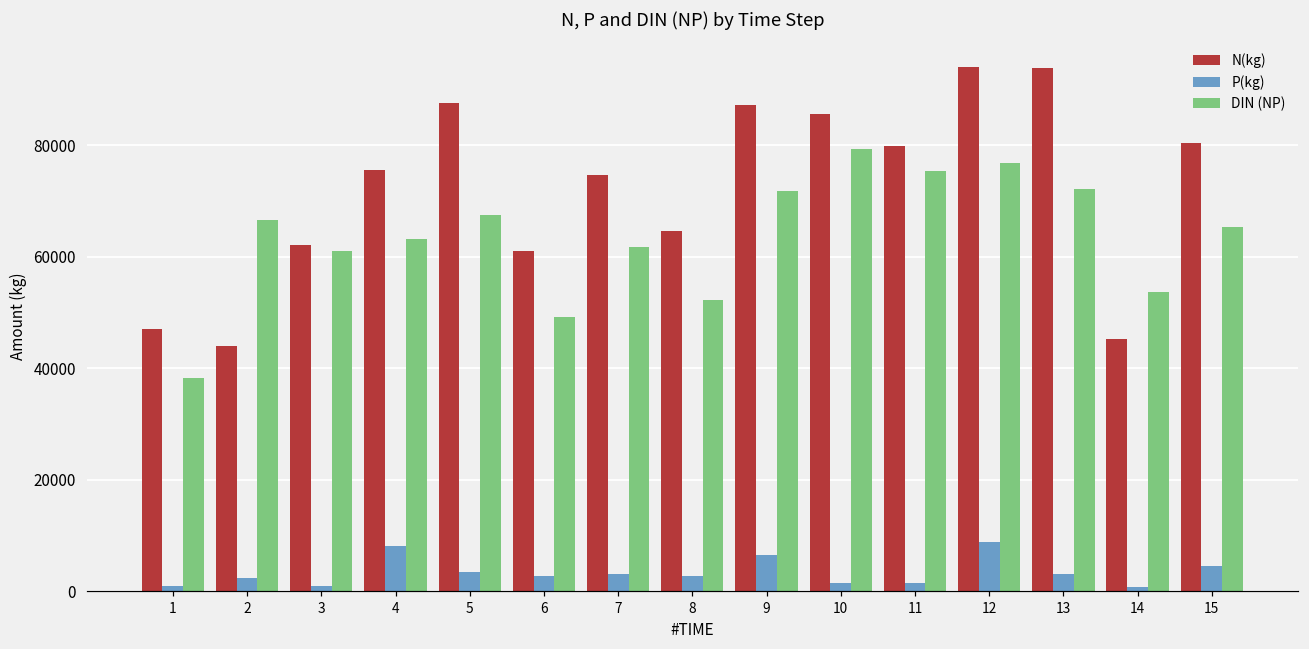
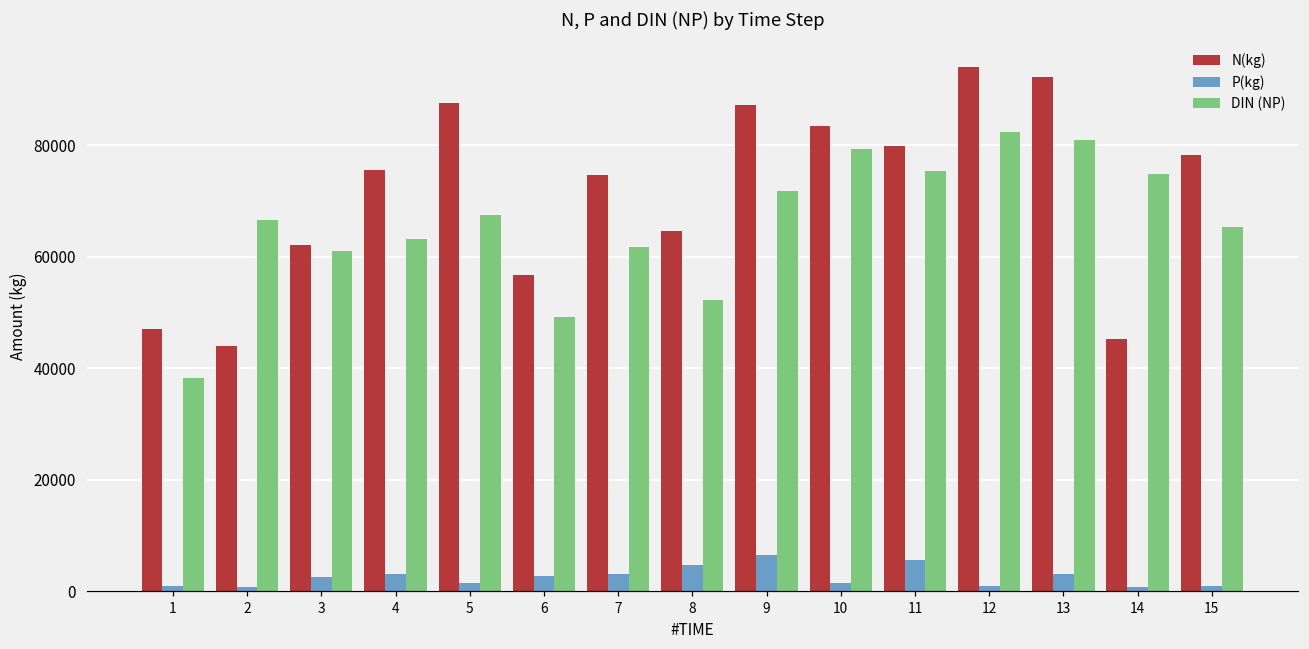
  {
    "N(kg)": {
      "1": 47000,
      "2": 44000,
      "3": 62000,
      "4": 76000,
      "5": 87000,
-     "6": 61000,
+     "6": 57000,
      "7": 75000,
      "8": 65000,
      "9": 87000,
-     "10": 85000,
+     "10": 83000,
      "11": 80000,
      "12": 94000,
-     "13": 94000,
+     "13": 92000,
      "14": 45000,
-     "15": 80000
+     "15": 78000
    },
    "P(kg)": {
      "1": 1000,
-     "2": 2000,
-     "3": 1000,
-     "4": 8000,
-     "5": 3000,
+     "2": 1000,
+     "3": 3000,
+     "4": 3000,
+     "5": 2000,
      "6": 3000,
      "7": 3000,
-     "8": 3000,
+     "8": 5000,
      "9": 6000,
      "10": 1000,
-     "11": 2000,
-     "12": 9000,
+     "11": 6000,
+     "12": 1000,
      "13": 3000,
      "14": 1000,
-     "15": 5000
+     "15": 1000
    },
    "DIN (NP)": {
      "1": 38000,
      "2": 67000,
      "3": 61000,
      "4": 63000,
      "5": 67000,
      "6": 49000,
      "7": 62000,
      "8": 52000,
      "9": 72000,
      "10": 79000,
      "11": 75000,
-     "12": 77000,
-     "13": 72000,
-     "14": 54000,
+     "12": 82000,
+     "13": 81000,
+     "14": 75000,
      "15": 65000
    }
  }
